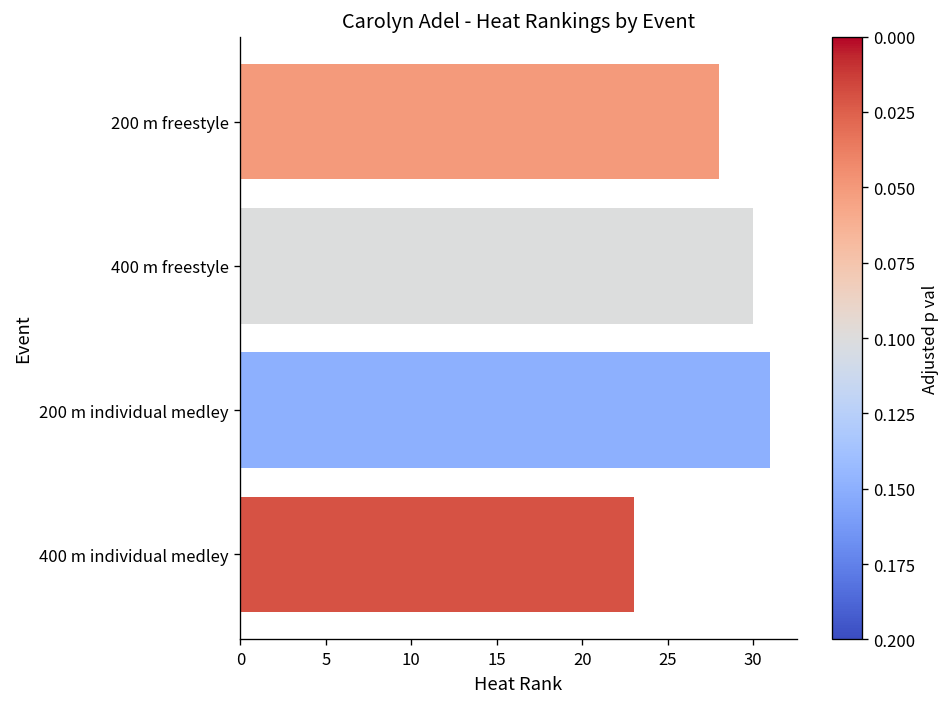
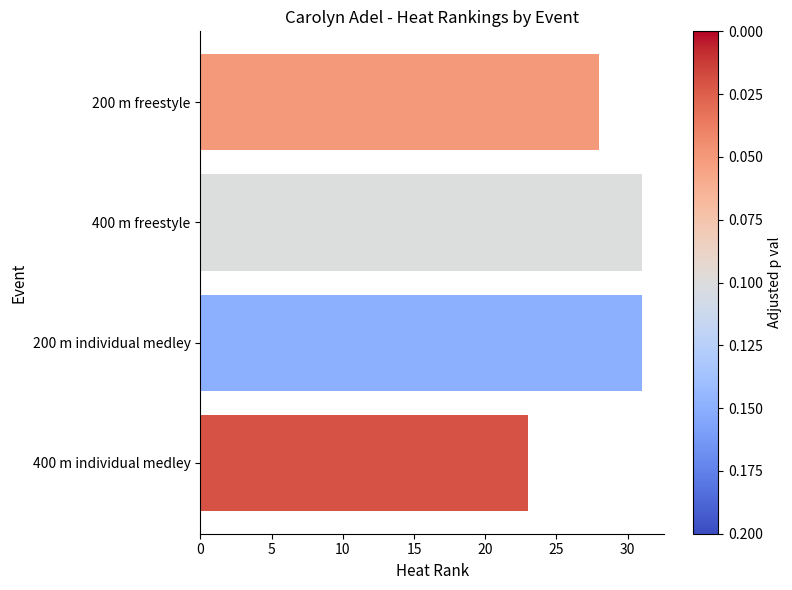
  {
    "200 m freestyle": 28,
-   "400 m freestyle": 30,
+   "400 m freestyle": 31,
    "200 m individual medley": 31,
    "400 m individual medley": 23
  }
